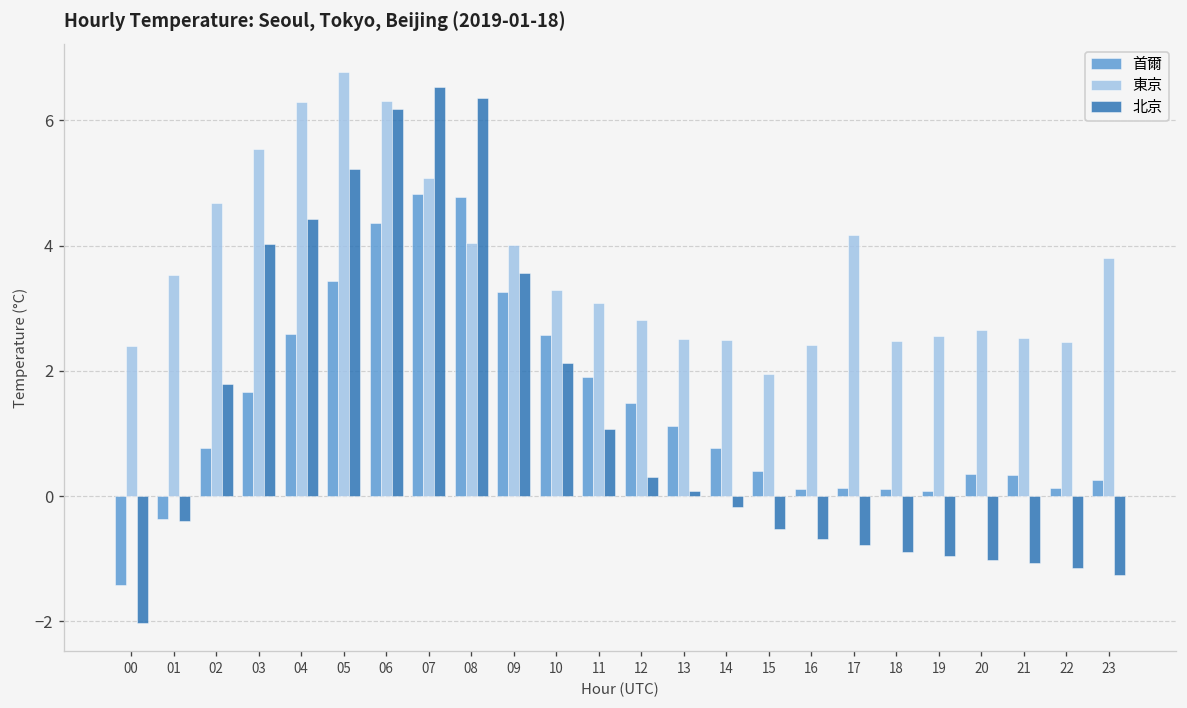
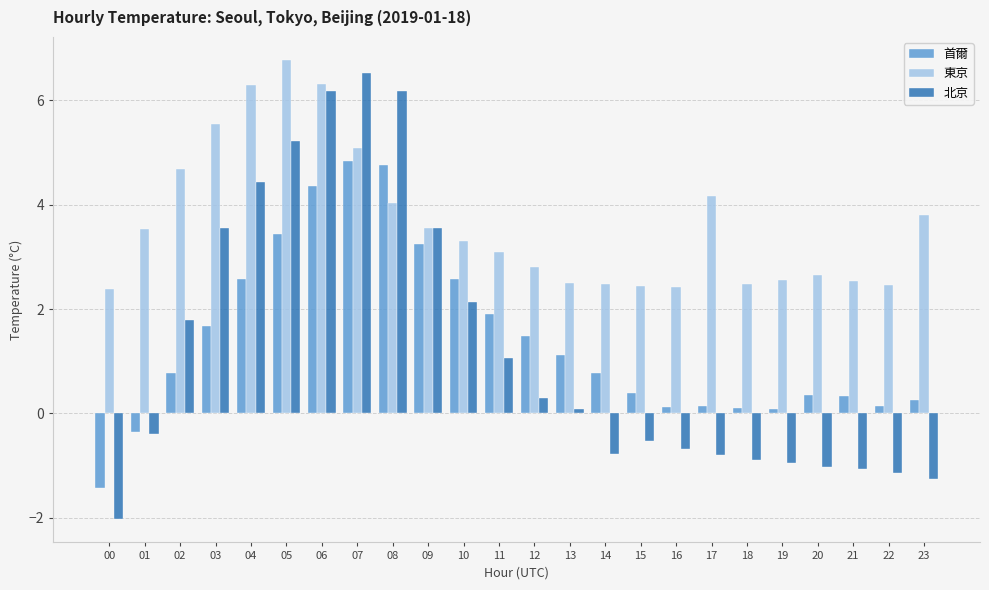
  {
    "首爾": {
      "00": -1.4,
      "01": -0.4,
      "02": 0.8,
      "03": 1.7,
      "04": 2.6,
      "05": 3.4,
      "06": 4.4,
      "07": 4.8,
      "08": 4.8,
      "09": 3.3,
      "10": 2.6,
      "11": 1.9,
      "12": 1.5,
      "13": 1.1,
      "14": 0.8,
      "15": 0.4,
      "16": 0.1,
      "17": 0.1,
      "18": 0.1,
      "19": 0.1,
      "20": 0.4,
      "21": 0.3,
      "22": 0.1,
      "23": 0.3
    },
    "東京": {
      "00": 2.4,
      "01": 3.5,
      "02": 4.7,
      "03": 5.5,
      "04": 6.3,
      "05": 6.8,
      "06": 6.3,
      "07": 5.1,
      "08": 4.0,
-     "09": 4.0,
+     "09": 3.5,
      "10": 3.3,
      "11": 3.1,
      "12": 2.8,
      "13": 2.5,
      "14": 2.5,
-     "15": 2.0,
+     "15": 2.4,
      "16": 2.4,
      "17": 4.2,
      "18": 2.5,
      "19": 2.6,
      "20": 2.7,
      "21": 2.5,
      "22": 2.5,
      "23": 3.8
    },
    "北京": {
      "00": -2.0,
      "01": -0.4,
      "02": 1.8,
-     "03": 4.0,
+     "03": 3.5,
      "04": 4.4,
      "05": 5.2,
      "06": 6.2,
      "07": 6.5,
-     "08": 6.4,
+     "08": 6.2,
      "09": 3.6,
      "10": 2.1,
      "11": 1.1,
      "12": 0.3,
      "13": 0.1,
-     "14": -0.2,
+     "14": -0.8,
      "15": -0.5,
      "16": -0.7,
      "17": -0.8,
      "18": -0.9,
      "19": -1.0,
      "20": -1.0,
      "21": -1.1,
      "22": -1.1,
      "23": -1.3
    }
  }
